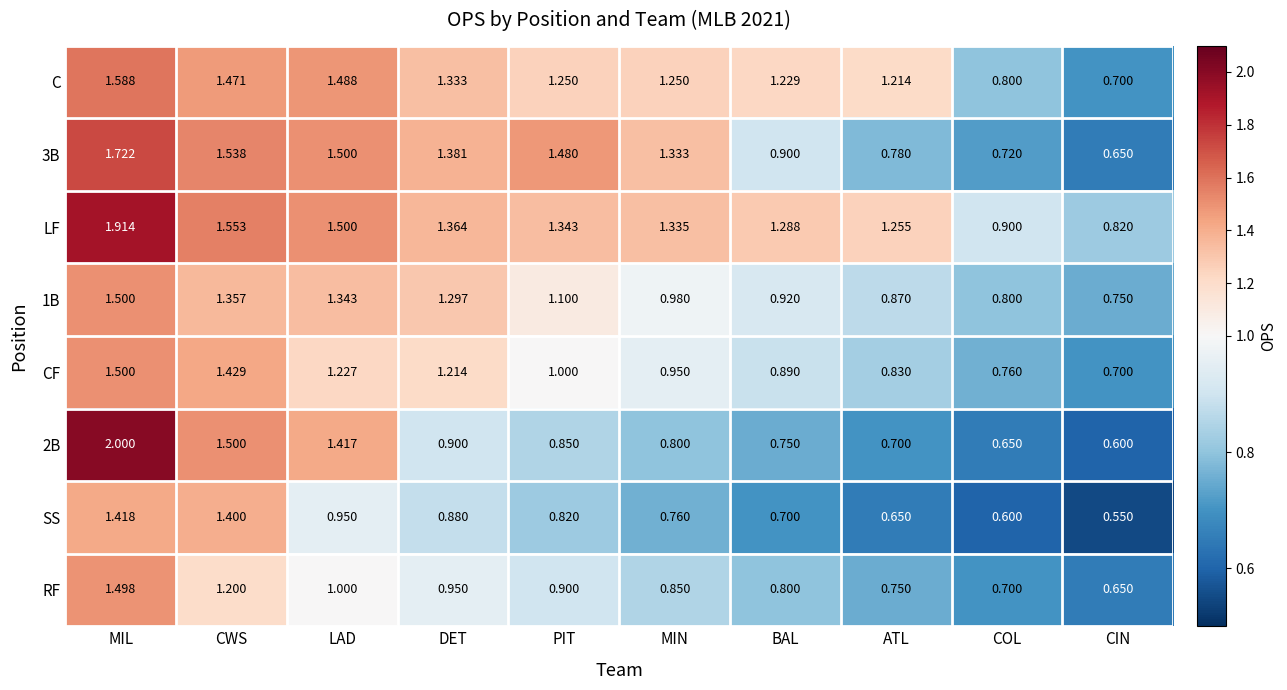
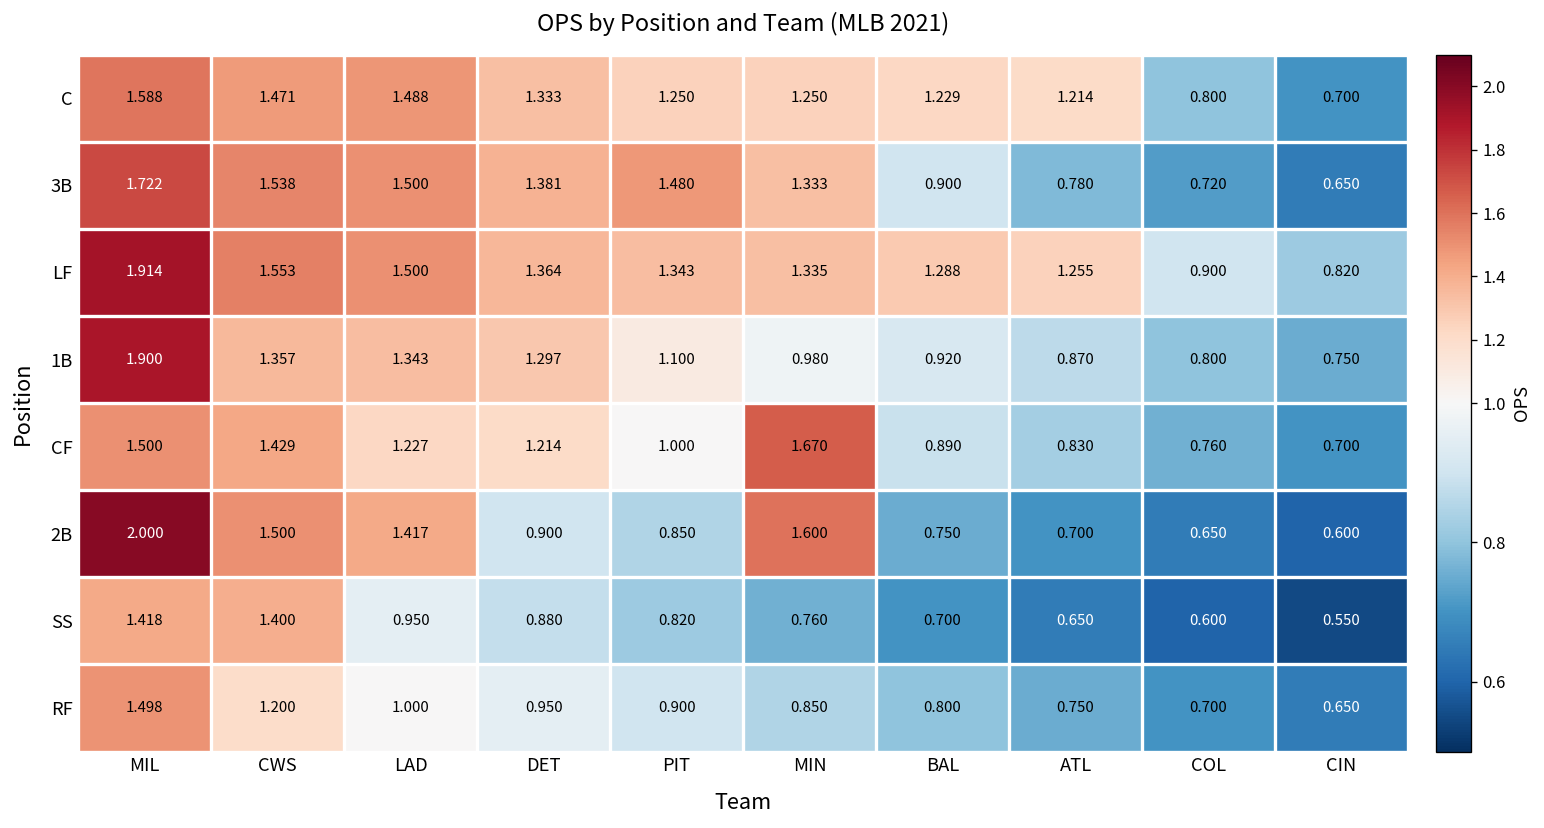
  {
    "C": {
      "MIL": 1.588,
      "CWS": 1.471,
      "LAD": 1.488,
      "DET": 1.333,
      "PIT": 1.250,
      "MIN": 1.250,
      "BAL": 1.229,
      "ATL": 1.214,
      "COL": 0.800,
      "CIN": 0.700
    },
    "3B": {
      "MIL": 1.722,
      "CWS": 1.538,
      "LAD": 1.500,
      "DET": 1.381,
      "PIT": 1.480,
      "MIN": 1.333,
      "BAL": 0.900,
      "ATL": 0.780,
      "COL": 0.720,
      "CIN": 0.650
    },
    "LF": {
      "MIL": 1.914,
      "CWS": 1.553,
      "LAD": 1.500,
      "DET": 1.364,
      "PIT": 1.343,
      "MIN": 1.335,
      "BAL": 1.288,
      "ATL": 1.255,
      "COL": 0.900,
      "CIN": 0.820
    },
    "1B": {
-     "MIL": 1.500,
+     "MIL": 1.900,
      "CWS": 1.357,
      "LAD": 1.343,
      "DET": 1.297,
      "PIT": 1.100,
      "MIN": 0.980,
      "BAL": 0.920,
      "ATL": 0.870,
      "COL": 0.800,
      "CIN": 0.750
    },
    "CF": {
      "MIL": 1.500,
      "CWS": 1.429,
      "LAD": 1.227,
      "DET": 1.214,
      "PIT": 1.000,
-     "MIN": 0.950,
+     "MIN": 1.670,
      "BAL": 0.890,
      "ATL": 0.830,
      "COL": 0.760,
      "CIN": 0.700
    },
    "2B": {
      "MIL": 2.000,
      "CWS": 1.500,
      "LAD": 1.417,
      "DET": 0.900,
      "PIT": 0.850,
-     "MIN": 0.800,
+     "MIN": 1.600,
      "BAL": 0.750,
      "ATL": 0.700,
      "COL": 0.650,
      "CIN": 0.600
    },
    "SS": {
      "MIL": 1.418,
      "CWS": 1.400,
      "LAD": 0.950,
      "DET": 0.880,
      "PIT": 0.820,
      "MIN": 0.760,
      "BAL": 0.700,
      "ATL": 0.650,
      "COL": 0.600,
      "CIN": 0.550
    },
    "RF": {
      "MIL": 1.498,
      "CWS": 1.200,
      "LAD": 1.000,
      "DET": 0.950,
      "PIT": 0.900,
      "MIN": 0.850,
      "BAL": 0.800,
      "ATL": 0.750,
      "COL": 0.700,
      "CIN": 0.650
    }
  }
